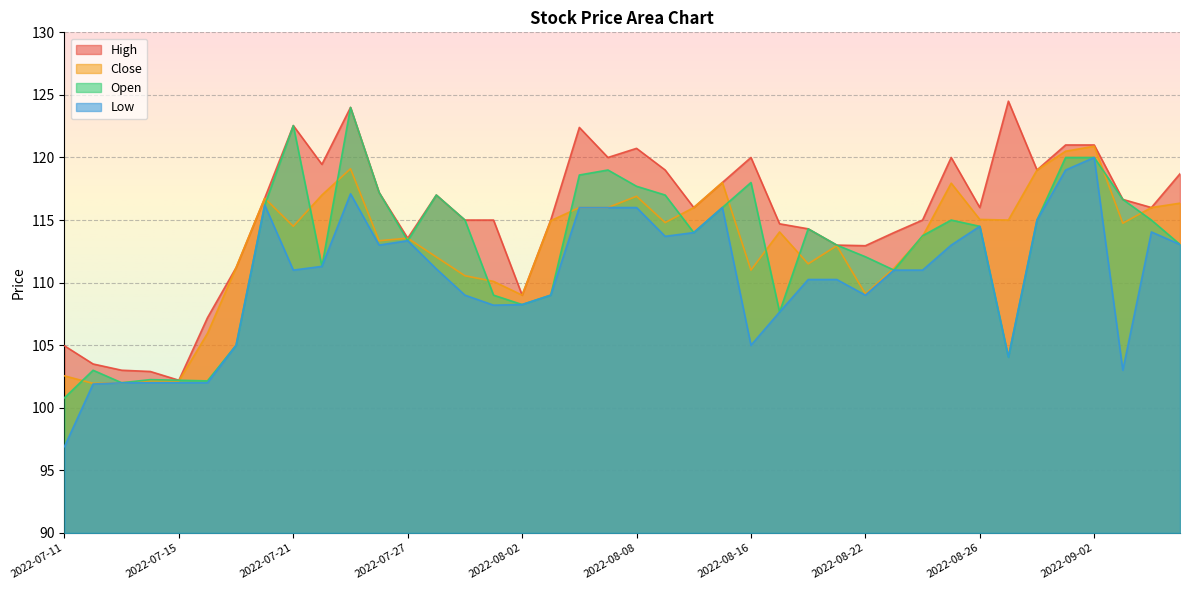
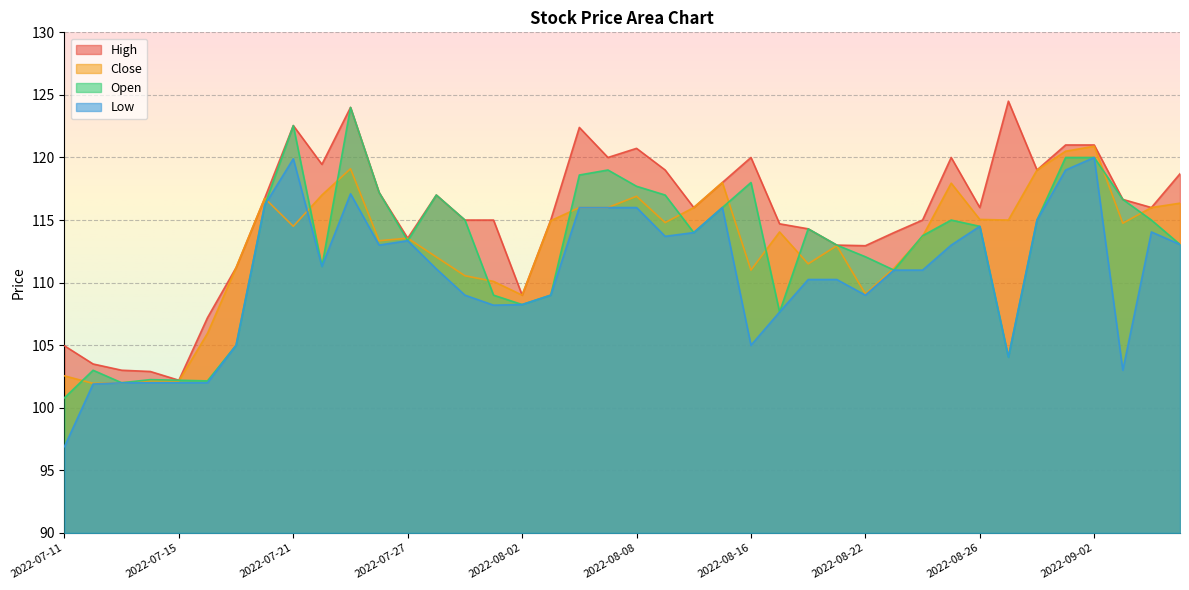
  {
    "High": {
      "2022-07-11": 105.0,
      "2022-08-08": 120.7,
      "2022-08-16": 120.0,
      "2022-08-22": 113.0,
      "2022-08-26": 116.0
    },
    "Close": {
      "2022-07-11": 102.6,
      "2022-07-21": 114.5,
      "2022-08-08": 116.9,
      "2022-08-16": 111.0,
      "2022-08-26": 115.1
    },
    "Open": {
      "2022-07-11": 100.8,
      "2022-08-08": 117.7,
      "2022-08-16": 118.0,
      "2022-08-22": 112.1
    },
    "Low": {
      "2022-07-11": 96.9,
-     "2022-07-21": 111.0,
+     "2022-07-21": 119.9,
      "2022-08-08": 116.0,
      "2022-08-16": 105.0
    }
  }
